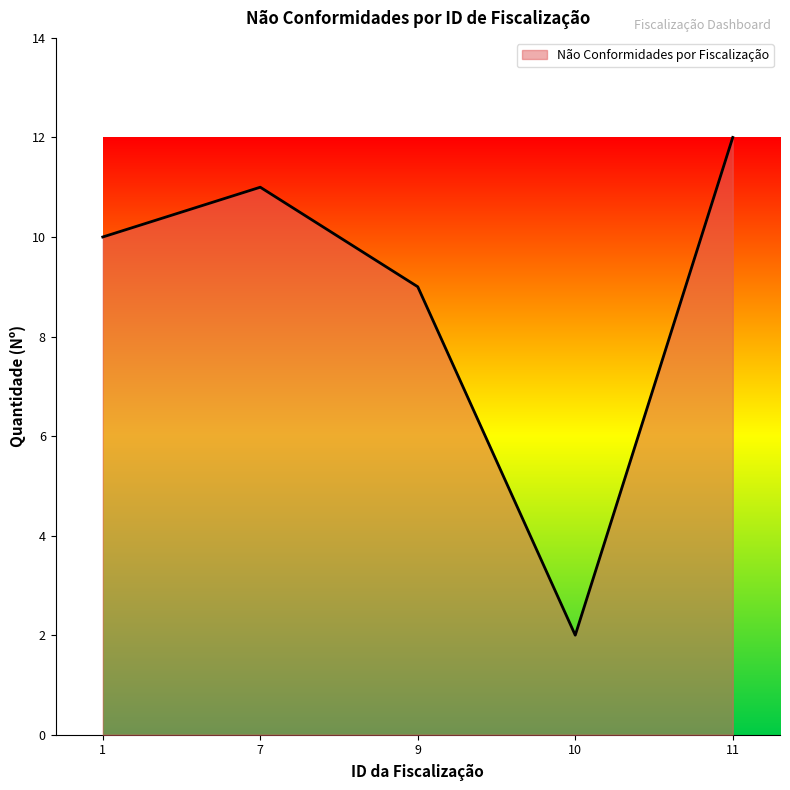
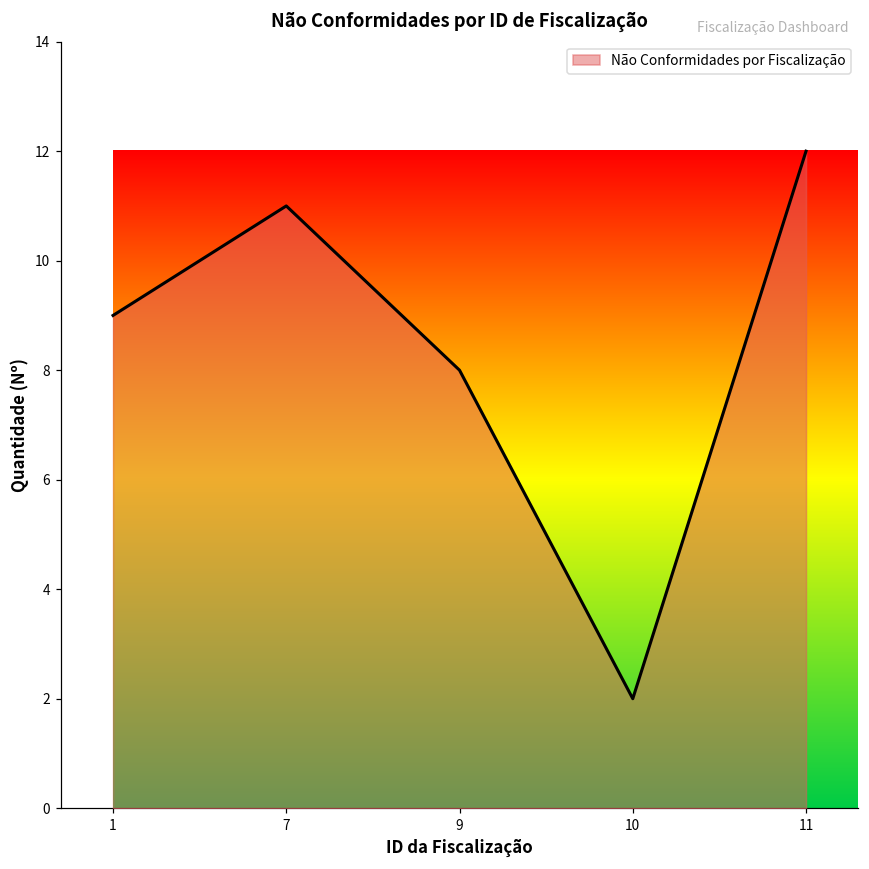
  {
-   "1": 10,
+   "1": 9,
    "7": 11,
-   "9": 9,
+   "9": 8,
    "10": 2,
    "11": 12
  }
